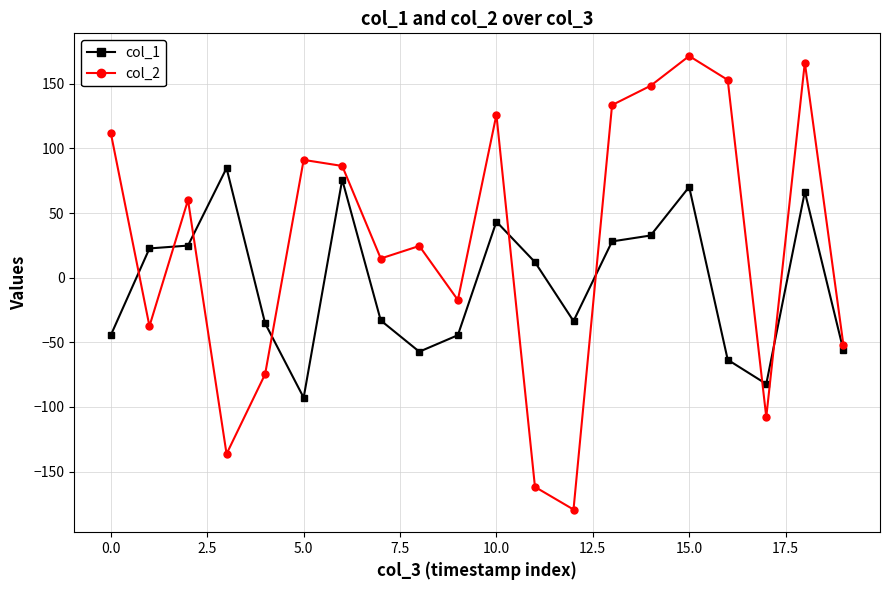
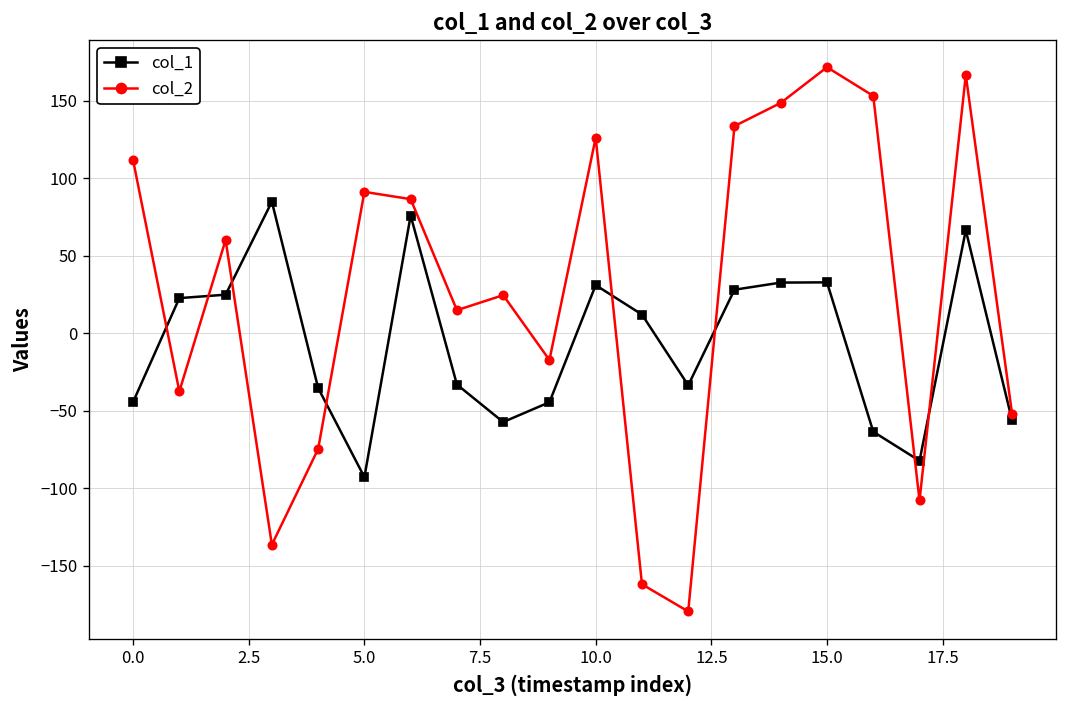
  {
    "col_1": {
      "0.0": -44,
      "5.0": -93,
-     "10.0": 43,
-     "15.0": 70
+     "10.0": 31,
+     "15.0": 33
    },
    "col_2": {
      "0.0": 112,
      "5.0": 91,
      "10.0": 126,
      "15.0": 171
    }
  }
